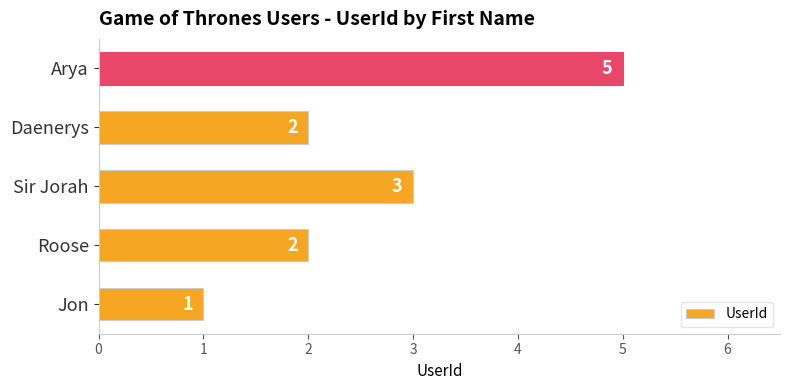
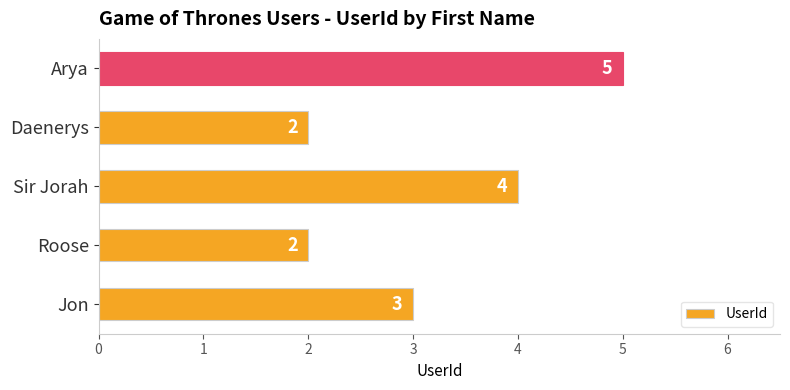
  {
    "Arya": 5,
    "Daenerys": 2,
-   "Sir Jorah": 3,
+   "Sir Jorah": 4,
    "Roose": 2,
-   "Jon": 1
+   "Jon": 3
  }
